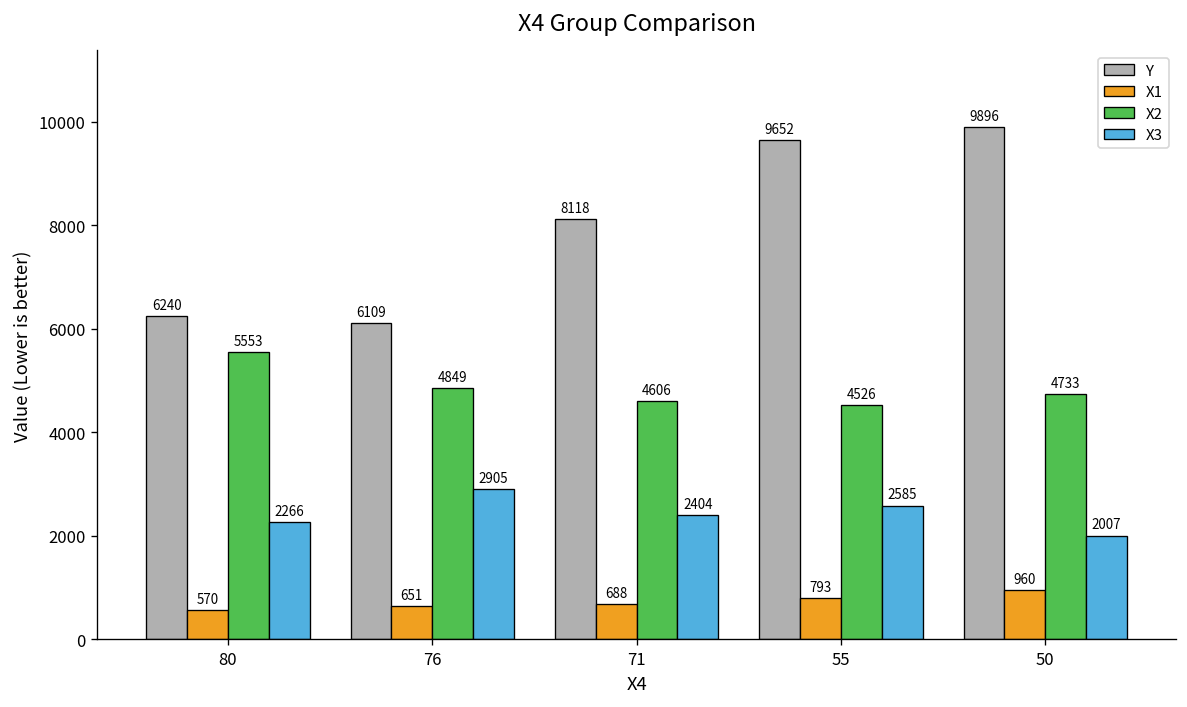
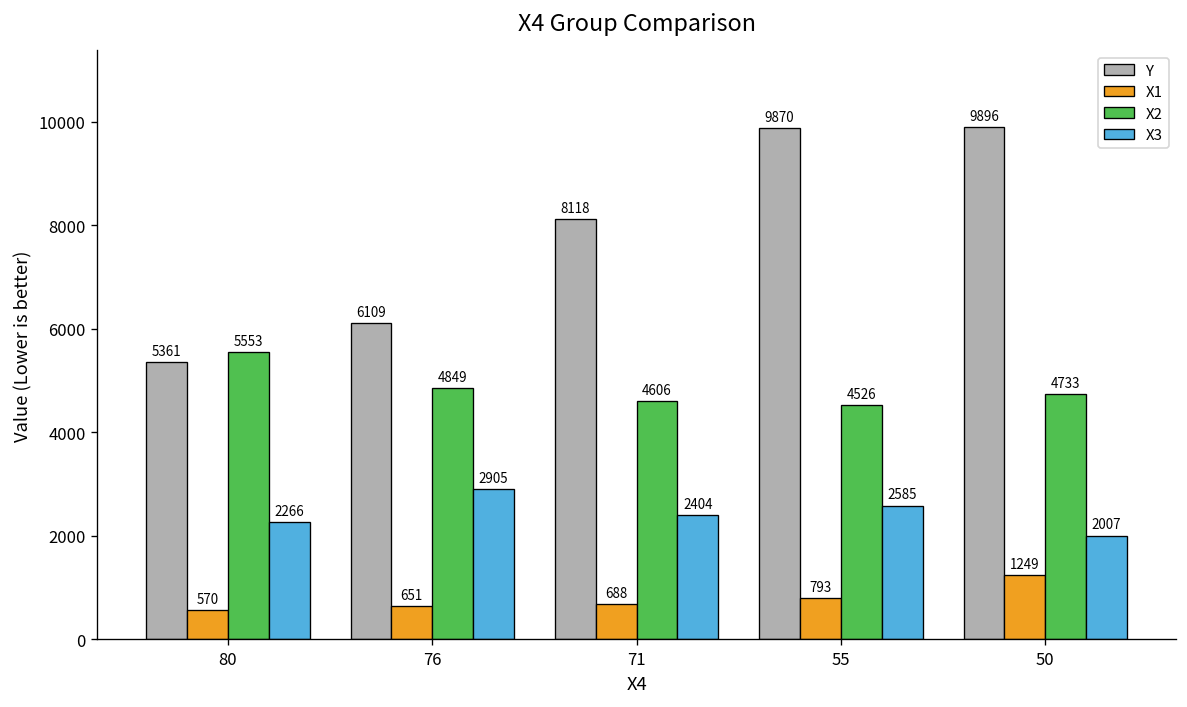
  {
    "Y": {
-     "80": 6240,
+     "80": 5361,
      "76": 6109,
      "71": 8118,
-     "55": 9652,
+     "55": 9870,
      "50": 9896
    },
    "X1": {
      "80": 570,
      "76": 651,
      "71": 688,
      "55": 793,
-     "50": 960
+     "50": 1249
    },
    "X2": {
      "80": 5553,
      "76": 4849,
      "71": 4606,
      "55": 4526,
      "50": 4733
    },
    "X3": {
      "80": 2266,
      "76": 2905,
      "71": 2404,
      "55": 2585,
      "50": 2007
    }
  }
